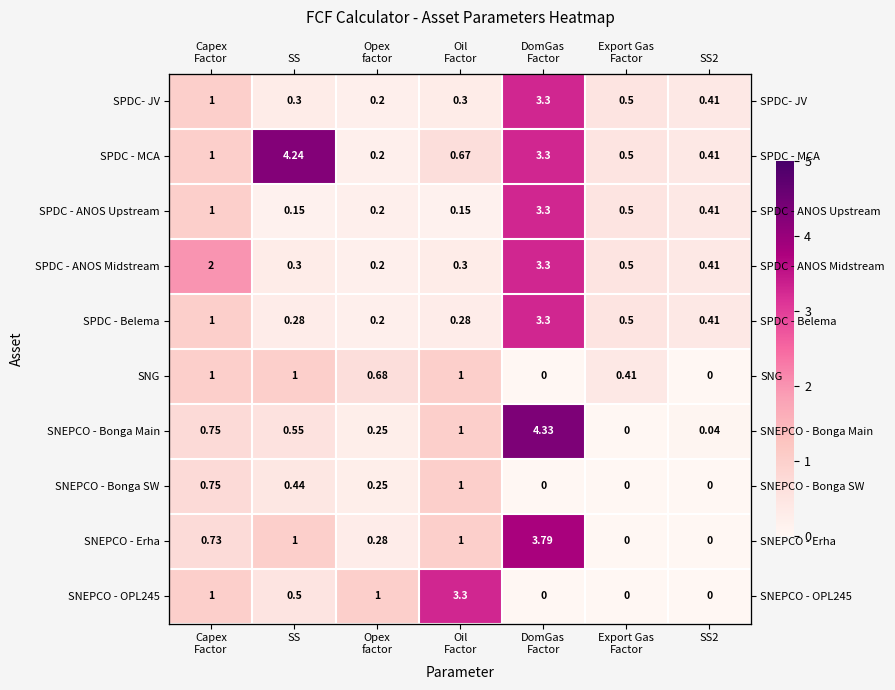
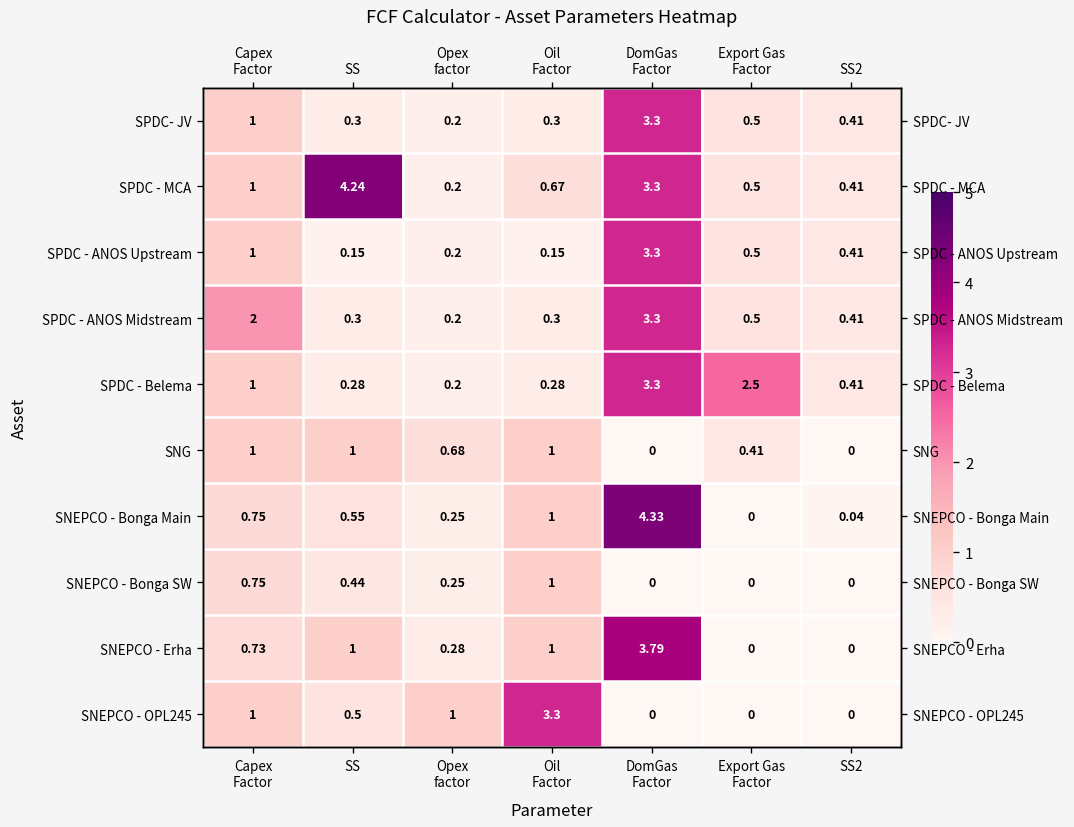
  {
    "SPDC- JV": {
      "Capex Factor": 1,
      "SS": 0.3,
      "Opex factor": 0.2,
      "Oil Factor": 0.3,
      "DomGas Factor": 3.3,
      "Export Gas Factor": 0.5,
      "SS2": 0.41
    },
    "SPDC - MCA": {
      "Capex Factor": 1,
      "SS": 4.24,
      "Opex factor": 0.2,
      "Oil Factor": 0.67,
      "DomGas Factor": 3.3,
      "Export Gas Factor": 0.5,
      "SS2": 0.41
    },
    "SPDC - ANOS Upstream": {
      "Capex Factor": 1,
      "SS": 0.15,
      "Opex factor": 0.2,
      "Oil Factor": 0.15,
      "DomGas Factor": 3.3,
      "Export Gas Factor": 0.5,
      "SS2": 0.41
    },
    "SPDC - ANOS Midstream": {
      "Capex Factor": 2,
      "SS": 0.3,
      "Opex factor": 0.2,
      "Oil Factor": 0.3,
      "DomGas Factor": 3.3,
      "Export Gas Factor": 0.5,
      "SS2": 0.41
    },
    "SPDC - Belema": {
      "Capex Factor": 1,
      "SS": 0.28,
      "Opex factor": 0.2,
      "Oil Factor": 0.28,
      "DomGas Factor": 3.3,
-     "Export Gas Factor": 0.5,
+     "Export Gas Factor": 2.5,
      "SS2": 0.41
    },
    "SNG": {
      "Capex Factor": 1,
      "SS": 1,
      "Opex factor": 0.68,
      "Oil Factor": 1,
      "DomGas Factor": 0,
      "Export Gas Factor": 0.41,
      "SS2": 0
    },
    "SNEPCO - Bonga Main": {
      "Capex Factor": 0.75,
      "SS": 0.55,
      "Opex factor": 0.25,
      "Oil Factor": 1,
      "DomGas Factor": 4.33,
      "Export Gas Factor": 0,
      "SS2": 0.04
    },
    "SNEPCO - Bonga SW": {
      "Capex Factor": 0.75,
      "SS": 0.44,
      "Opex factor": 0.25,
      "Oil Factor": 1,
      "DomGas Factor": 0,
      "Export Gas Factor": 0,
      "SS2": 0
    },
    "SNEPCO - Erha": {
      "Capex Factor": 0.73,
      "SS": 1,
      "Opex factor": 0.28,
      "Oil Factor": 1,
      "DomGas Factor": 3.79,
      "Export Gas Factor": 0,
      "SS2": 0
    },
    "SNEPCO - OPL245": {
      "Capex Factor": 1,
      "SS": 0.5,
      "Opex factor": 1,
      "Oil Factor": 3.3,
      "DomGas Factor": 0,
      "Export Gas Factor": 0,
      "SS2": 0
    }
  }
